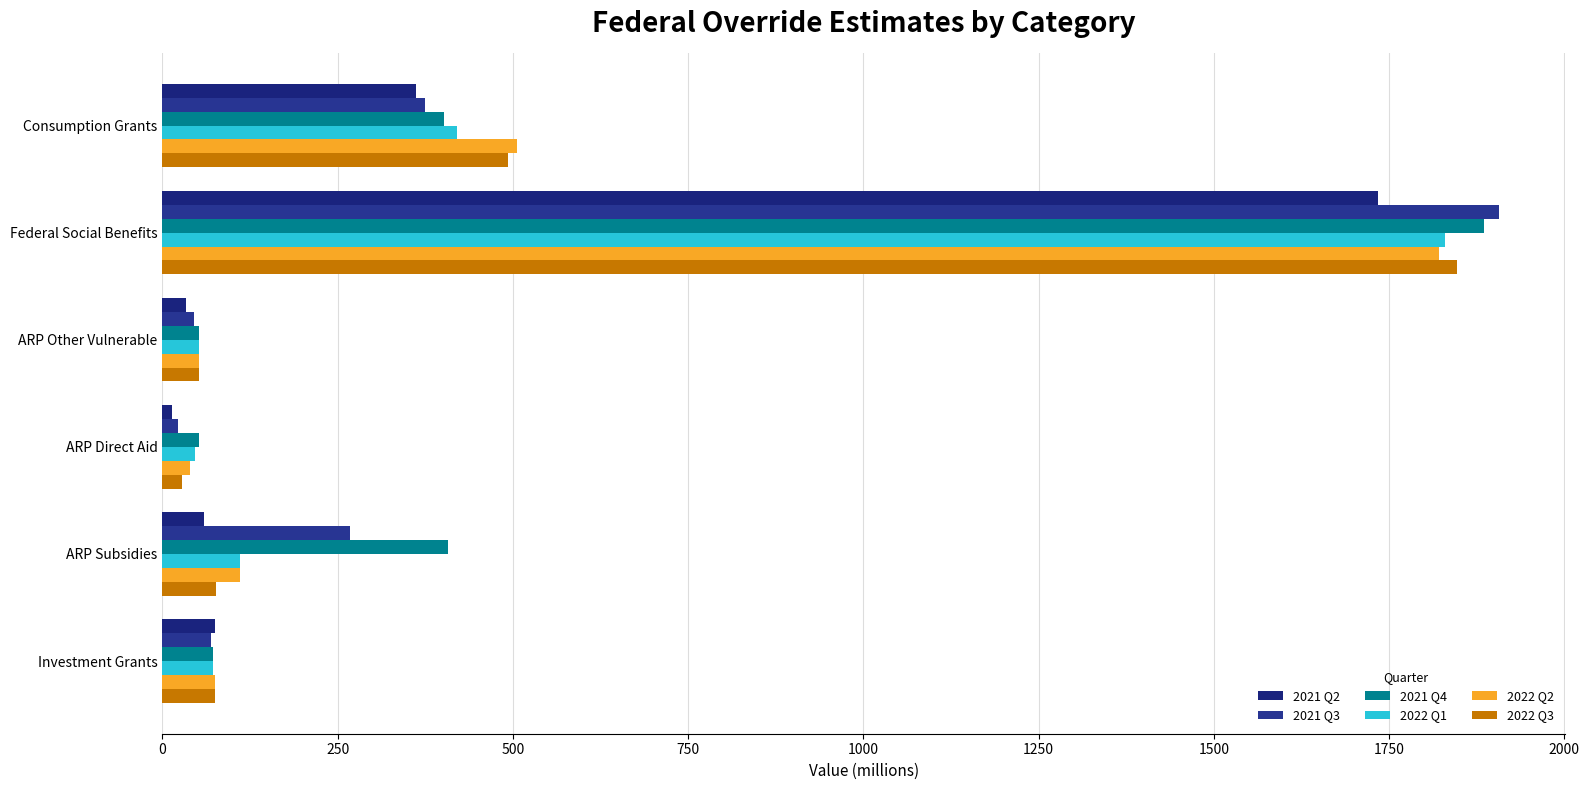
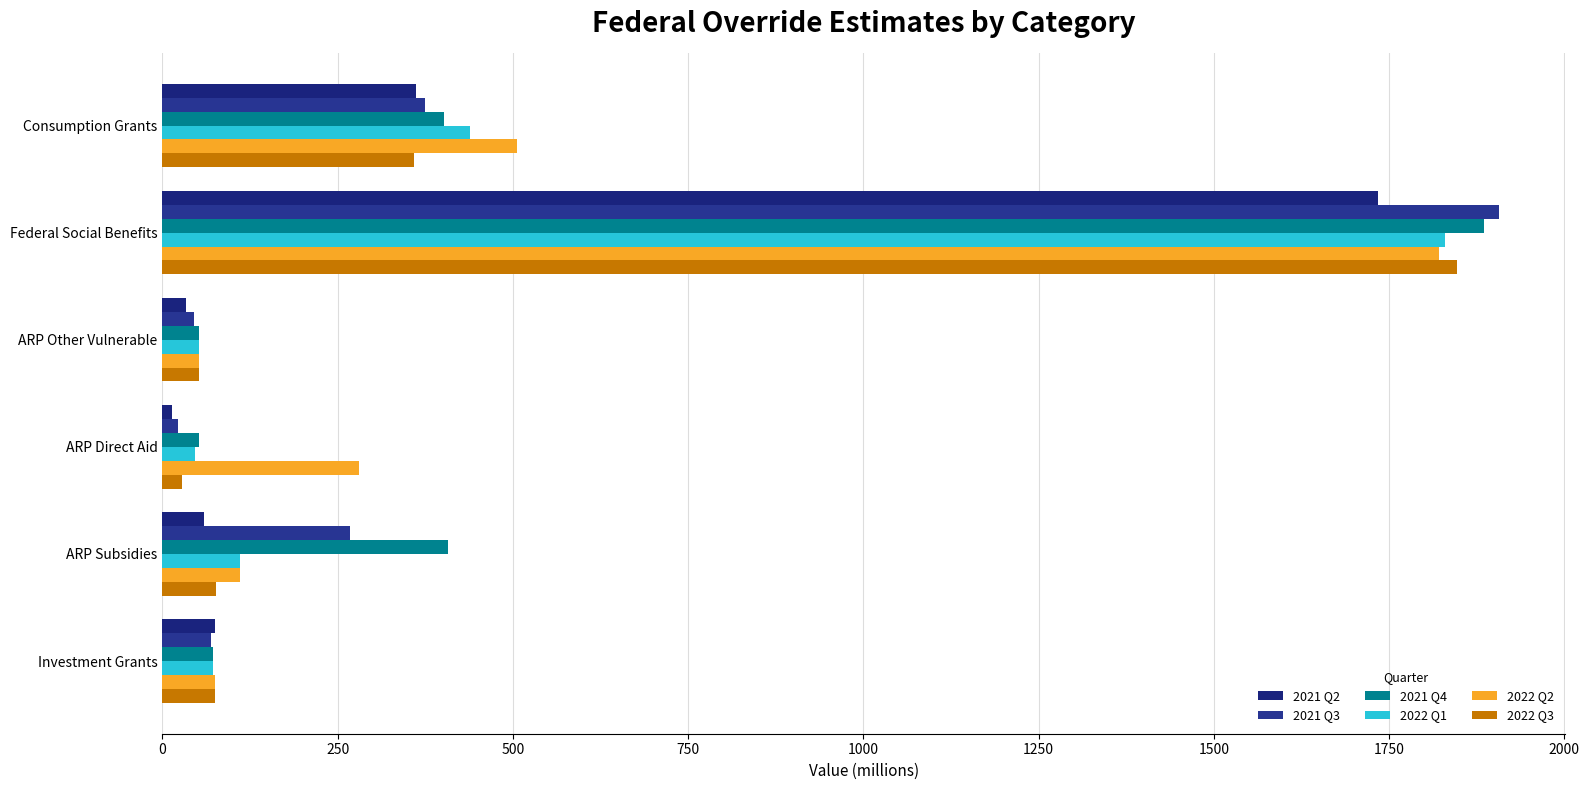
  {
    "2021 Q4": {
      "Consumption Grants": 400,
      "Federal Social Benefits": 1880,
      "ARP Other Vulnerable": 50,
      "ARP Direct Aid": 50,
      "ARP Subsidies": 410,
      "Investment Grants": 70
    },
    "2022 Q1": {
-     "Consumption Grants": 420,
+     "Consumption Grants": 440,
      "Federal Social Benefits": 1830,
      "ARP Other Vulnerable": 50,
      "ARP Direct Aid": 50,
      "ARP Subsidies": 110,
      "Investment Grants": 70
    },
    "2022 Q2": {
      "Consumption Grants": 510,
      "Federal Social Benefits": 1820,
      "ARP Other Vulnerable": 50,
-     "ARP Direct Aid": 40,
+     "ARP Direct Aid": 280,
      "ARP Subsidies": 110,
      "Investment Grants": 80
    },
    "2022 Q3": {
-     "Consumption Grants": 490,
+     "Consumption Grants": 360,
      "Federal Social Benefits": 1850,
      "ARP Other Vulnerable": 50,
      "ARP Direct Aid": 30,
      "ARP Subsidies": 80,
      "Investment Grants": 80
    }
  }
